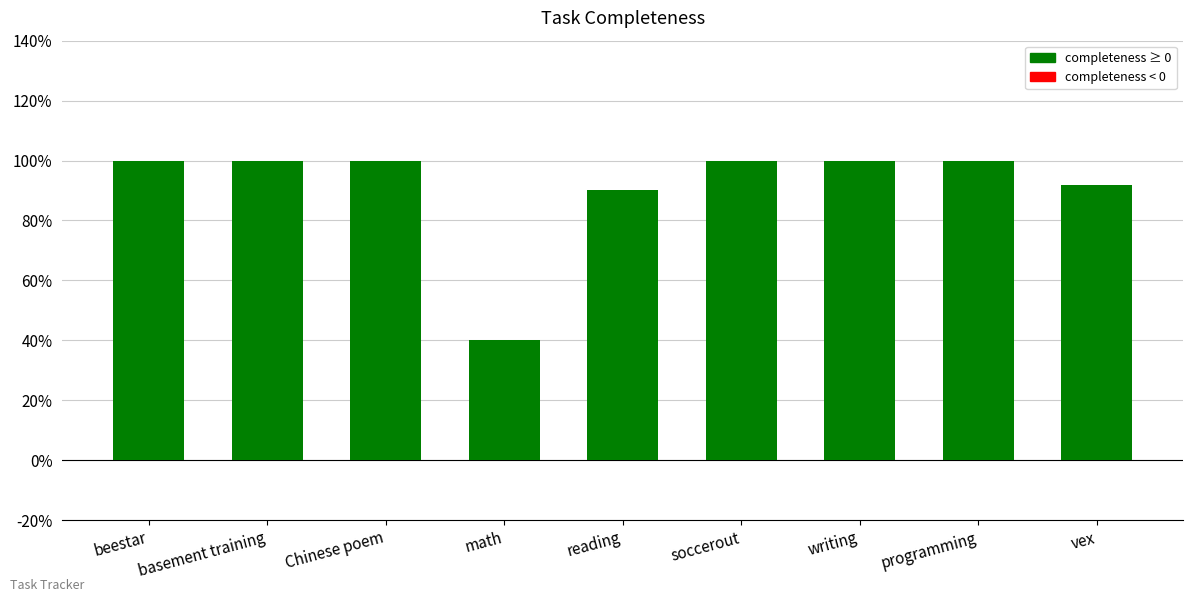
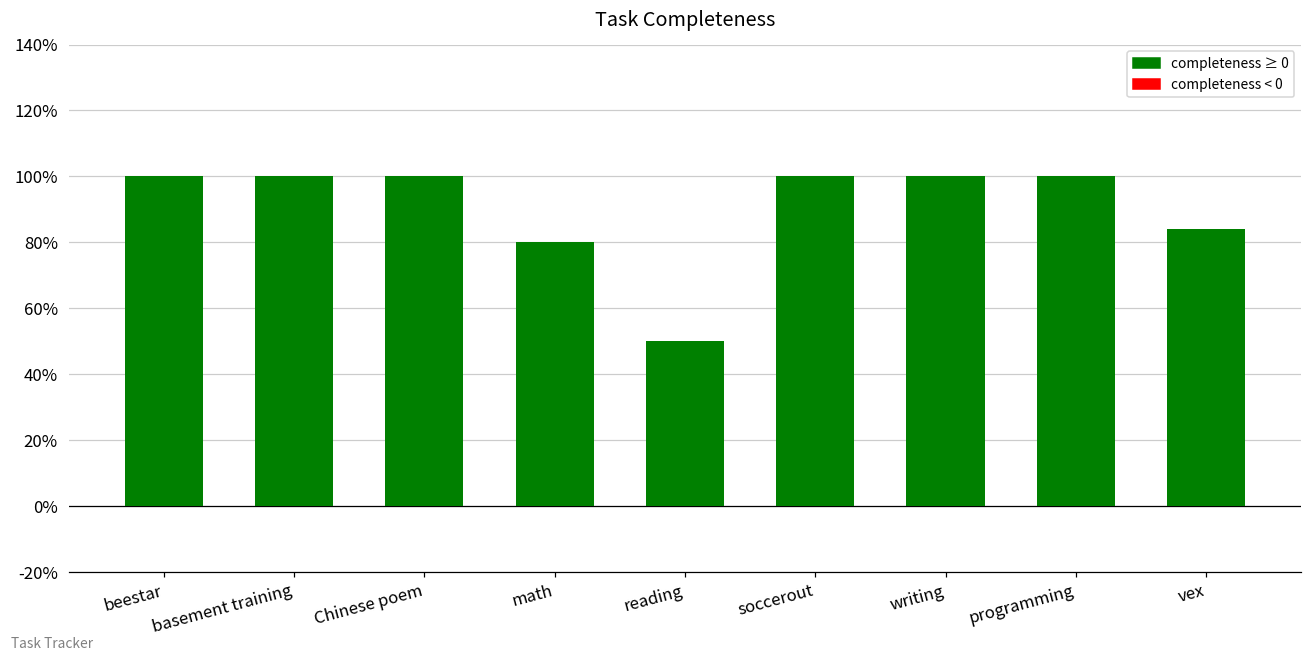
  {
    "beestar": "100%",
    "basement training": "100%",
    "Chinese poem": "100%",
-   "math": "40%",
-   "reading": "90%",
+   "math": "80%",
+   "reading": "50%",
    "soccerout": "100%",
    "writing": "100%",
    "programming": "100%",
-   "vex": "92%"
+   "vex": "84%"
  }
